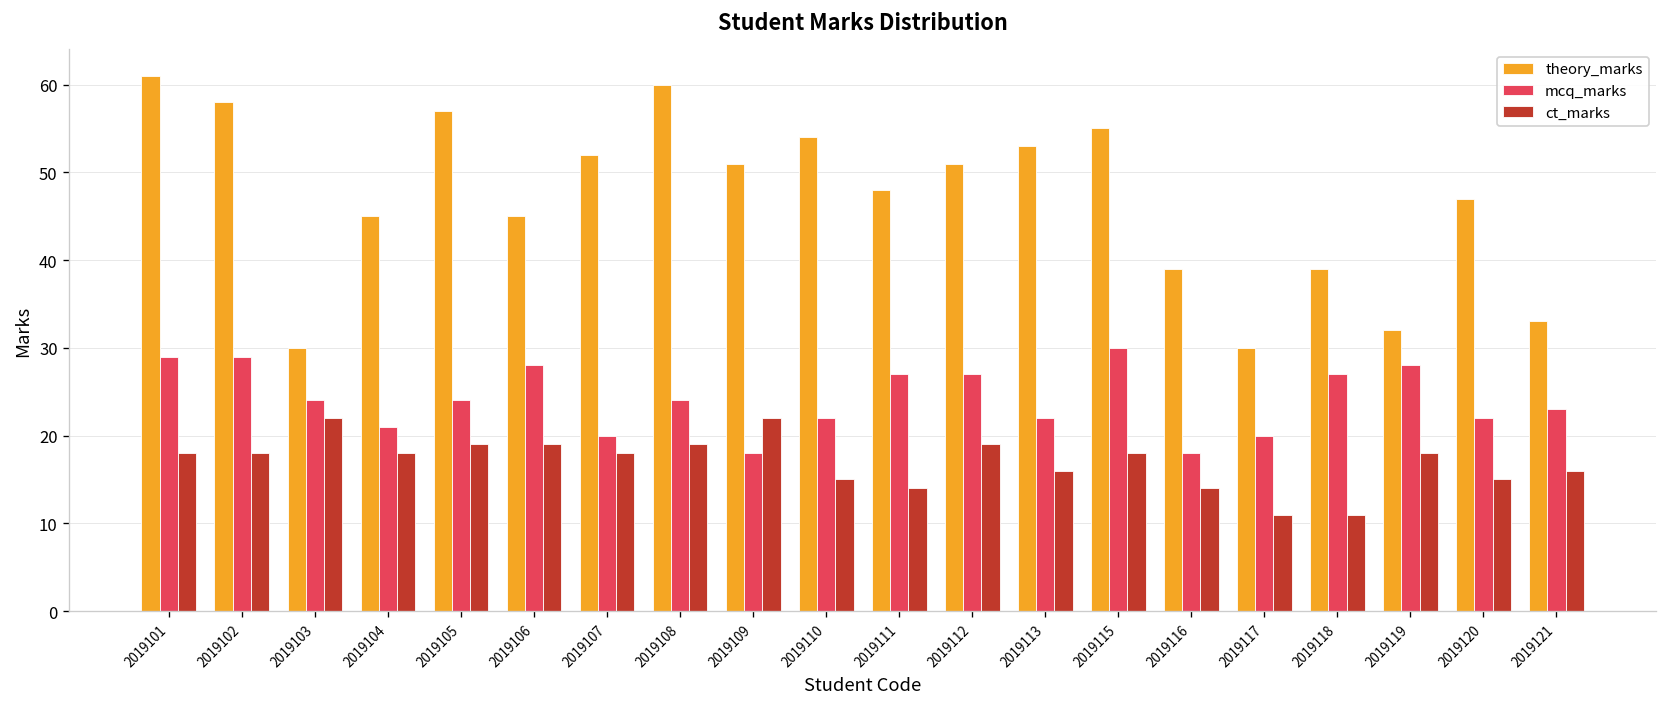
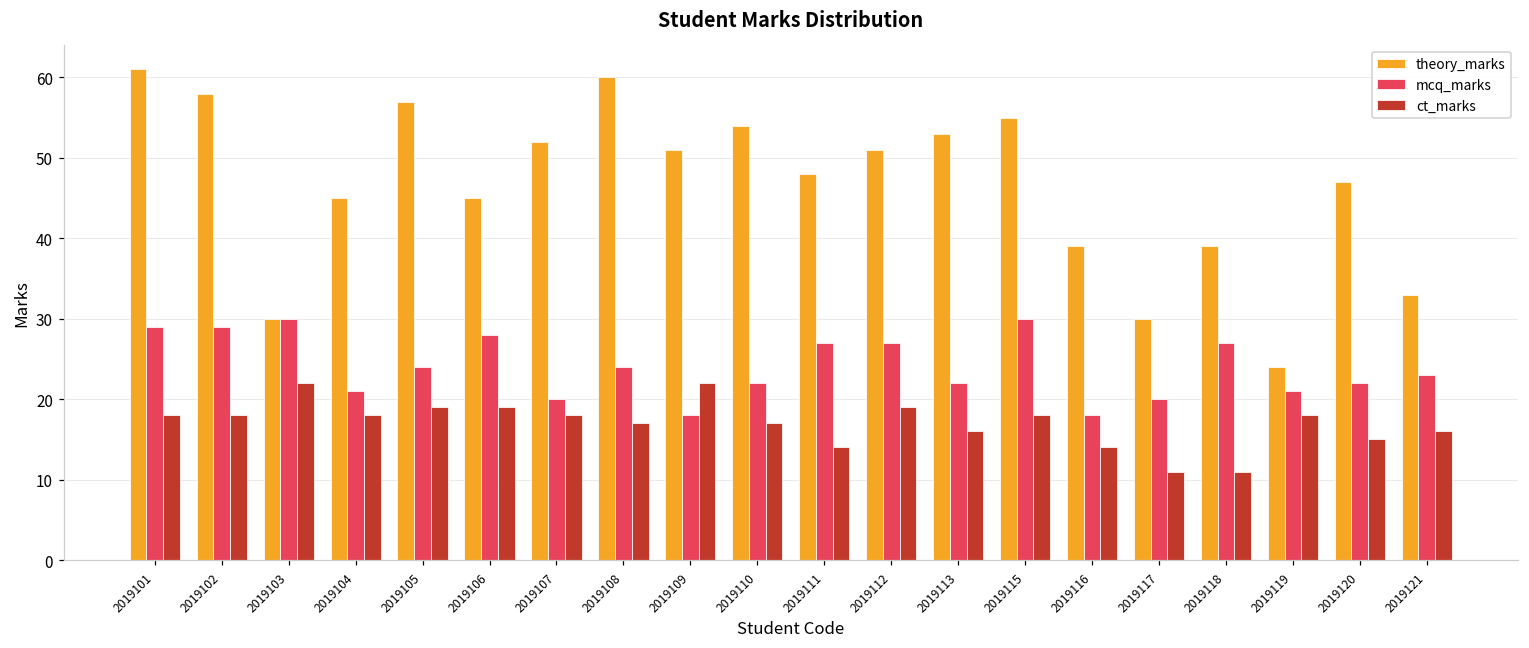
  {
    "theory_marks": {
      "2019101": 61,
      "2019102": 58,
      "2019103": 30,
      "2019104": 45,
      "2019105": 57,
      "2019106": 45,
      "2019107": 52,
      "2019108": 60,
      "2019109": 51,
      "2019110": 54,
      "2019111": 48,
      "2019112": 51,
      "2019113": 53,
      "2019115": 55,
      "2019116": 39,
      "2019117": 30,
      "2019118": 39,
-     "2019119": 32,
+     "2019119": 24,
      "2019120": 47,
      "2019121": 33
    },
    "mcq_marks": {
      "2019101": 29,
      "2019102": 29,
-     "2019103": 24,
+     "2019103": 30,
      "2019104": 21,
      "2019105": 24,
      "2019106": 28,
      "2019107": 20,
      "2019108": 24,
      "2019109": 18,
      "2019110": 22,
      "2019111": 27,
      "2019112": 27,
      "2019113": 22,
      "2019115": 30,
      "2019116": 18,
      "2019117": 20,
      "2019118": 27,
-     "2019119": 28,
+     "2019119": 21,
      "2019120": 22,
      "2019121": 23
    },
    "ct_marks": {
      "2019101": 18,
      "2019102": 18,
      "2019103": 22,
      "2019104": 18,
      "2019105": 19,
      "2019106": 19,
      "2019107": 18,
-     "2019108": 19,
+     "2019108": 17,
      "2019109": 22,
-     "2019110": 15,
+     "2019110": 17,
      "2019111": 14,
      "2019112": 19,
      "2019113": 16,
      "2019115": 18,
      "2019116": 14,
      "2019117": 11,
      "2019118": 11,
      "2019119": 18,
      "2019120": 15,
      "2019121": 16
    }
  }
